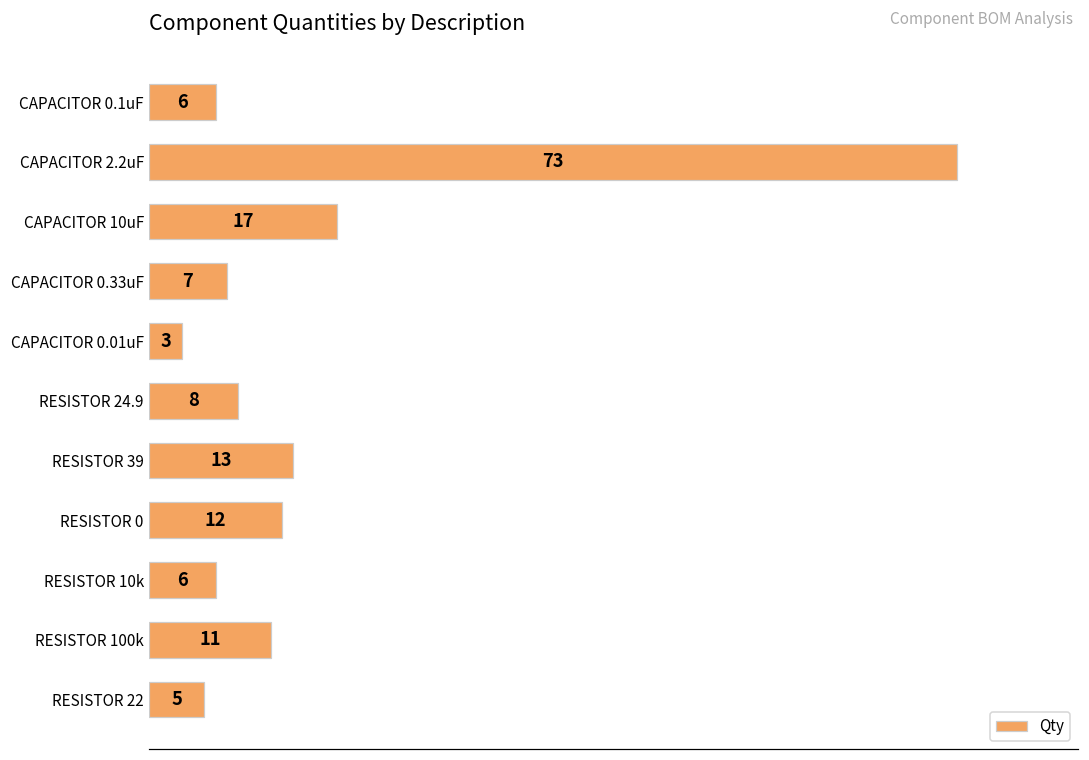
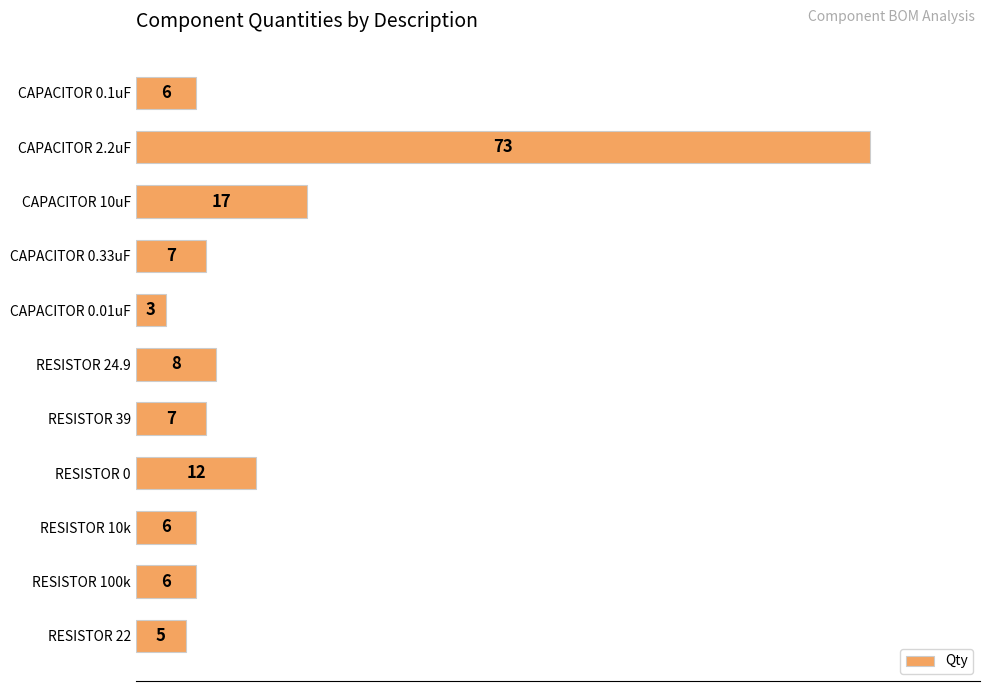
  {
    "CAPACITOR 0.1uF": 6,
    "CAPACITOR 2.2uF": 73,
    "CAPACITOR 10uF": 17,
    "CAPACITOR 0.33uF": 7,
    "CAPACITOR 0.01uF": 3,
    "RESISTOR 24.9": 8,
-   "RESISTOR 39": 13,
+   "RESISTOR 39": 7,
    "RESISTOR 0": 12,
    "RESISTOR 10k": 6,
-   "RESISTOR 100k": 11,
+   "RESISTOR 100k": 6,
    "RESISTOR 22": 5
  }
